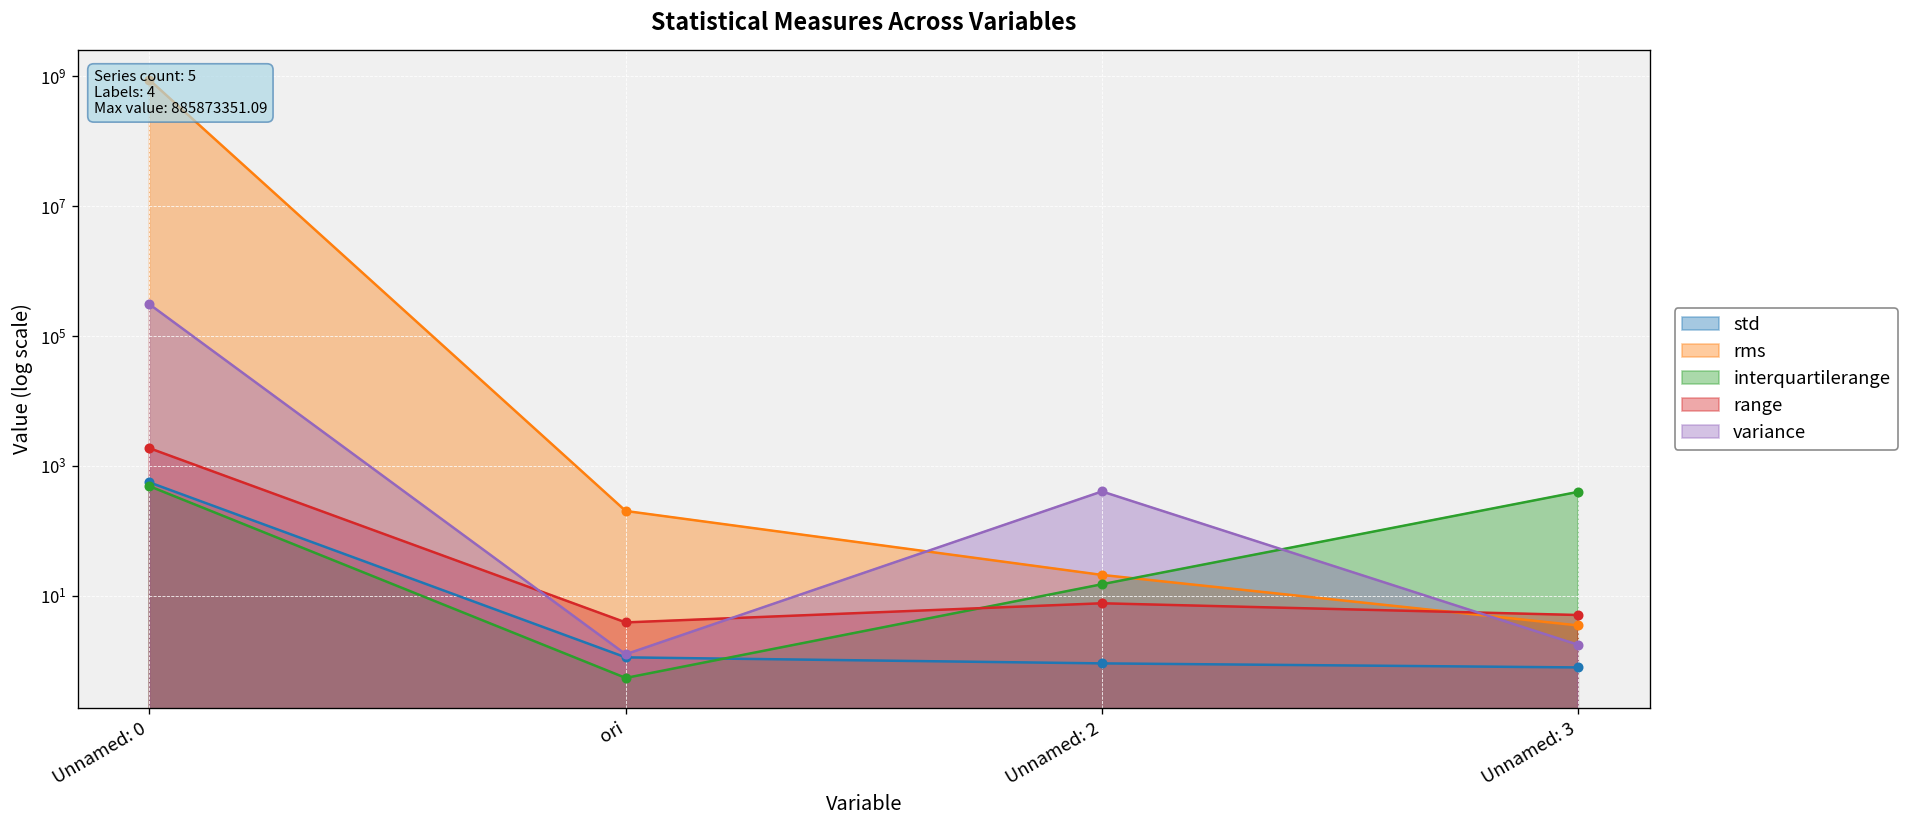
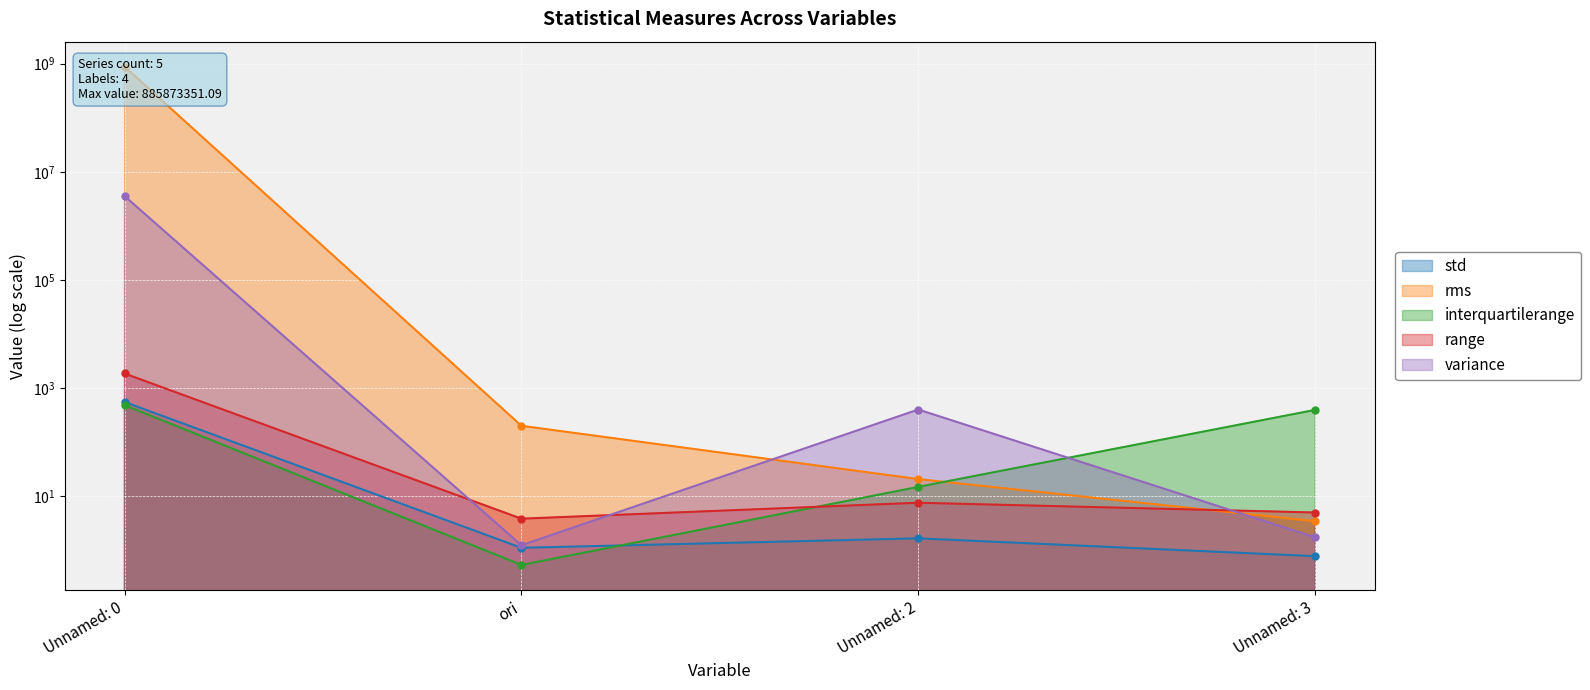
  {
    "std": {
      "Unnamed: 0": 600,
      "ori": 1.1,
-     "Unnamed: 2": 0.9,
+     "Unnamed: 2": 1.7,
      "Unnamed: 3": 0.8
    },
    "interquartilerange": {
      "Unnamed: 0": 500,
      "ori": 0.5,
      "Unnamed: 2": 15,
      "Unnamed: 3": 400
    },
    "variance": {
-     "Unnamed: 0": 300000,
+     "Unnamed: 0": 4000000,
      "ori": 1.2,
      "Unnamed: 2": 400,
      "Unnamed: 3": 1.7
    }
  }
